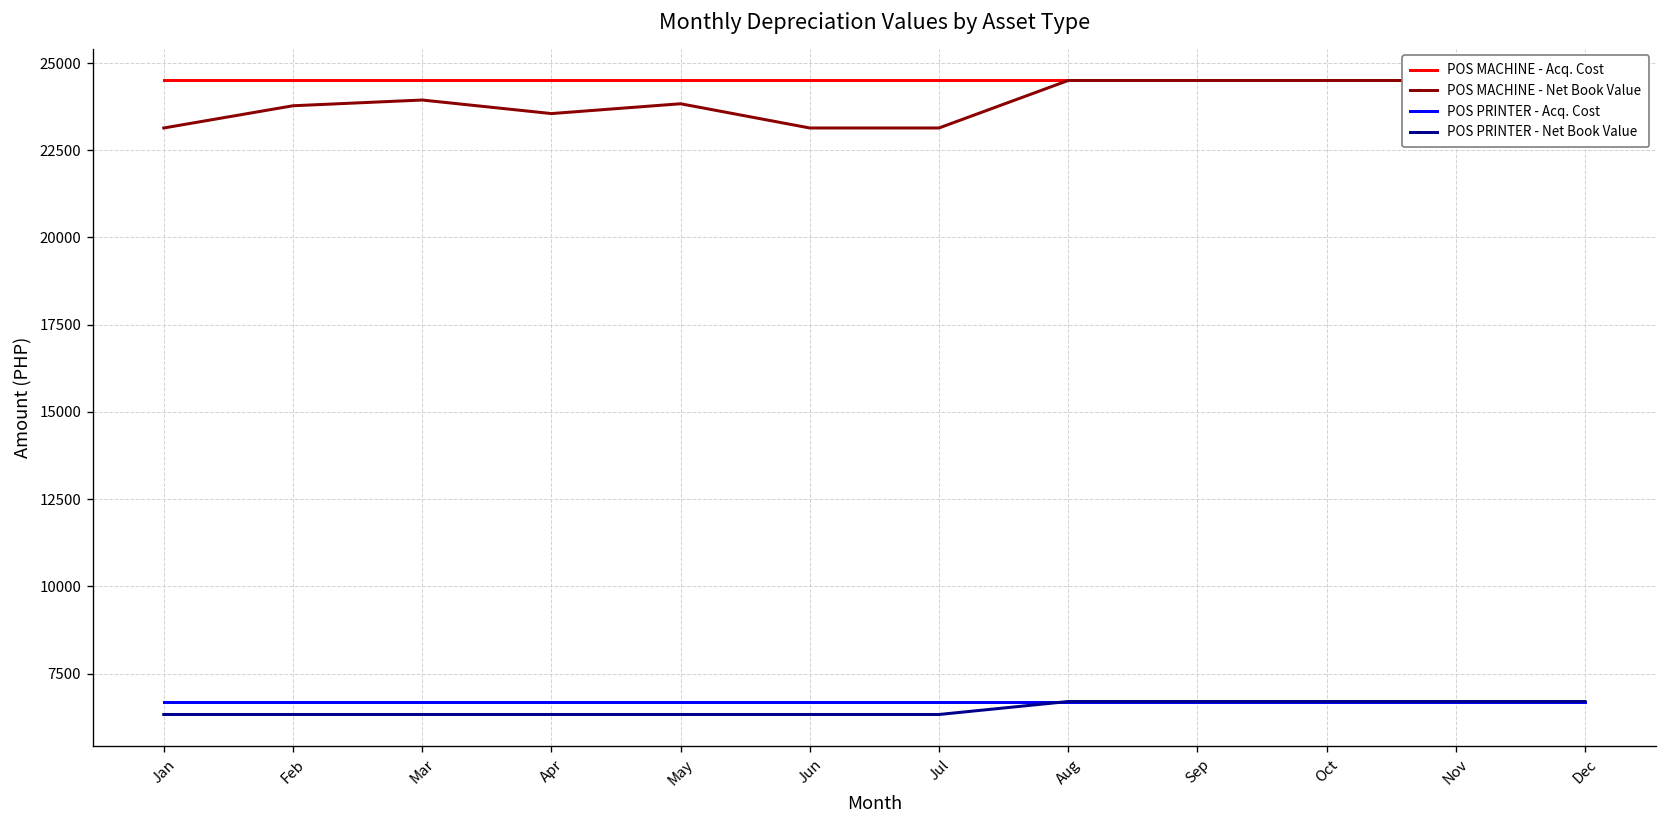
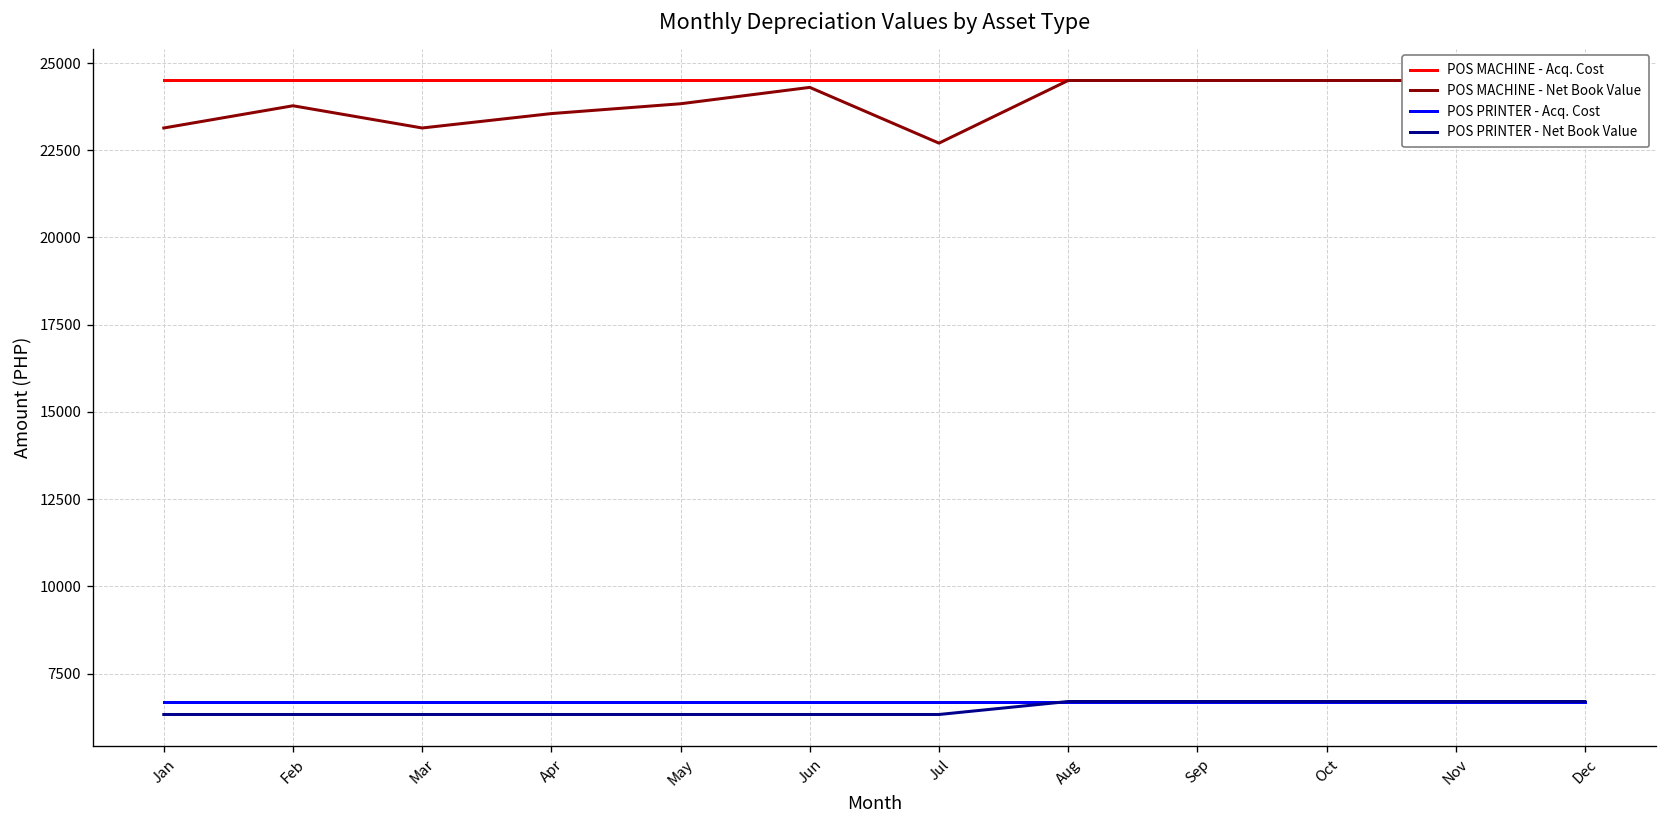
  {
    "POS MACHINE - Acq. Cost": {
      "Jan": 24500,
      "Feb": 24500,
      "Mar": 24500,
      "Apr": 24500,
      "May": 24500,
      "Jun": 24500,
      "Jul": 24500
    },
    "POS MACHINE - Net Book Value": {
      "Jan": 23100,
      "Feb": 23800,
-     "Mar": 23900,
+     "Mar": 23100,
      "Apr": 23600,
      "May": 23800,
-     "Jun": 23100,
-     "Jul": 23100
+     "Jun": 24300,
+     "Jul": 22700
    },
    "POS PRINTER - Acq. Cost": {
      "Jan": 6700,
      "Feb": 6700,
      "Mar": 6700,
      "Apr": 6700,
      "May": 6700,
      "Jun": 6700,
      "Jul": 6700
    },
    "POS PRINTER - Net Book Value": {
      "Jan": 6300,
      "Feb": 6300,
      "Mar": 6300,
      "Apr": 6300,
      "May": 6300,
      "Jun": 6300,
      "Jul": 6300
    }
  }
